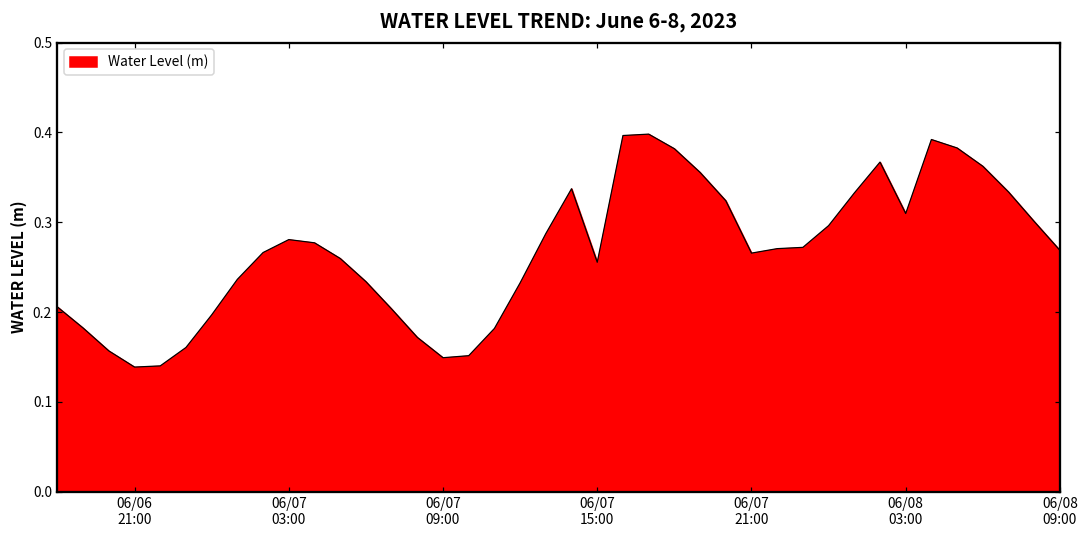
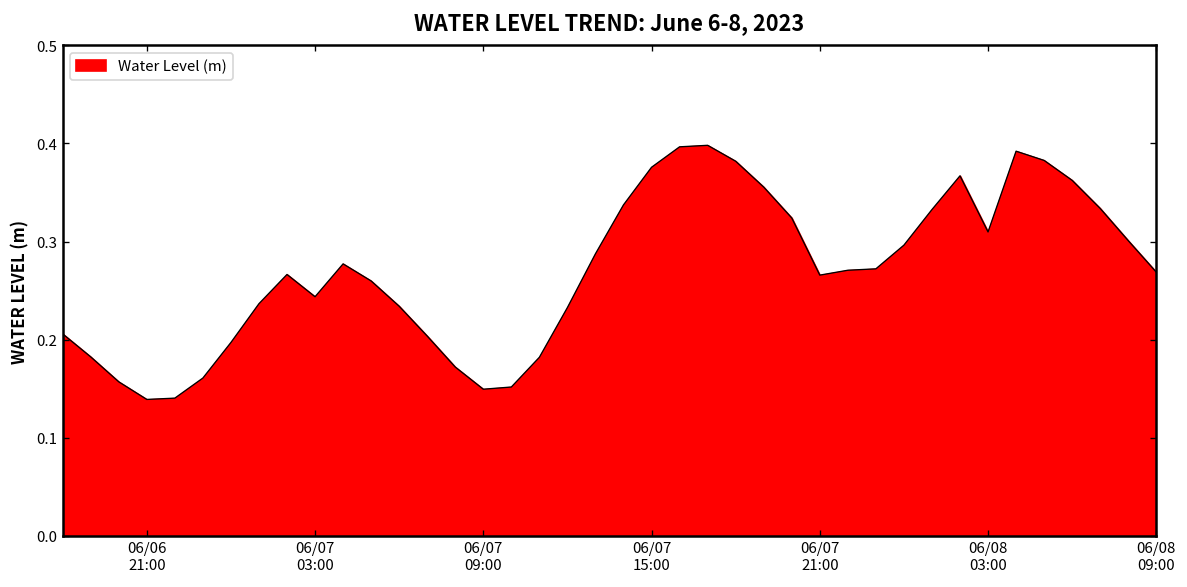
  {
    "06/06 21:00": 0.14,
-   "06/07 03:00": 0.28,
+   "06/07 03:00": 0.24,
    "06/07 09:00": 0.15,
-   "06/07 15:00": 0.26,
+   "06/07 15:00": 0.38,
    "06/07 21:00": 0.27,
    "06/08 03:00": 0.31,
    "06/08 09:00": 0.27
  }
